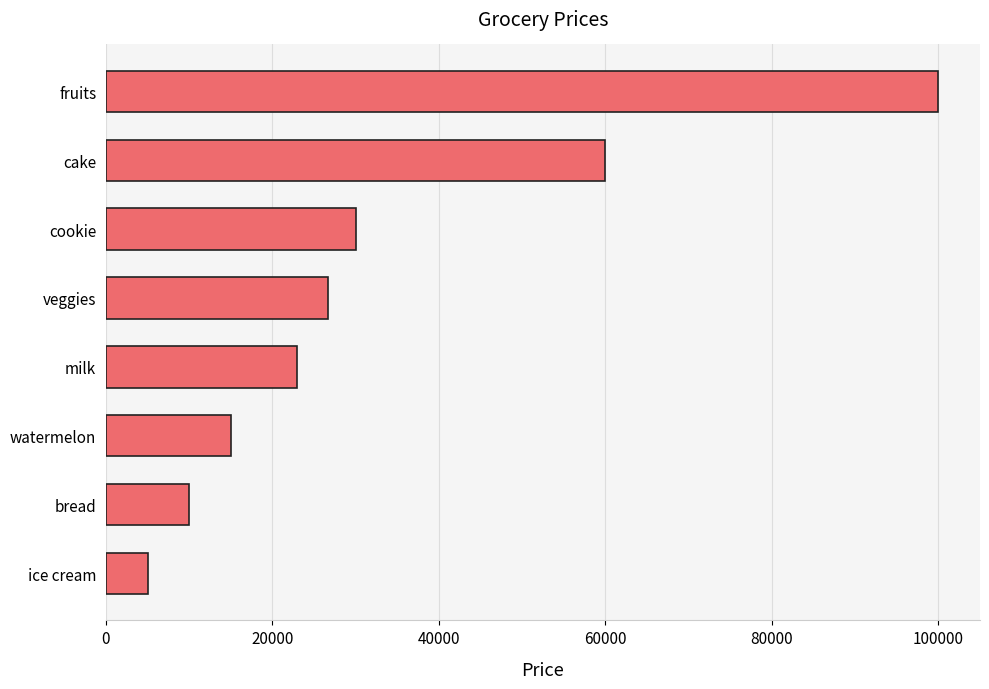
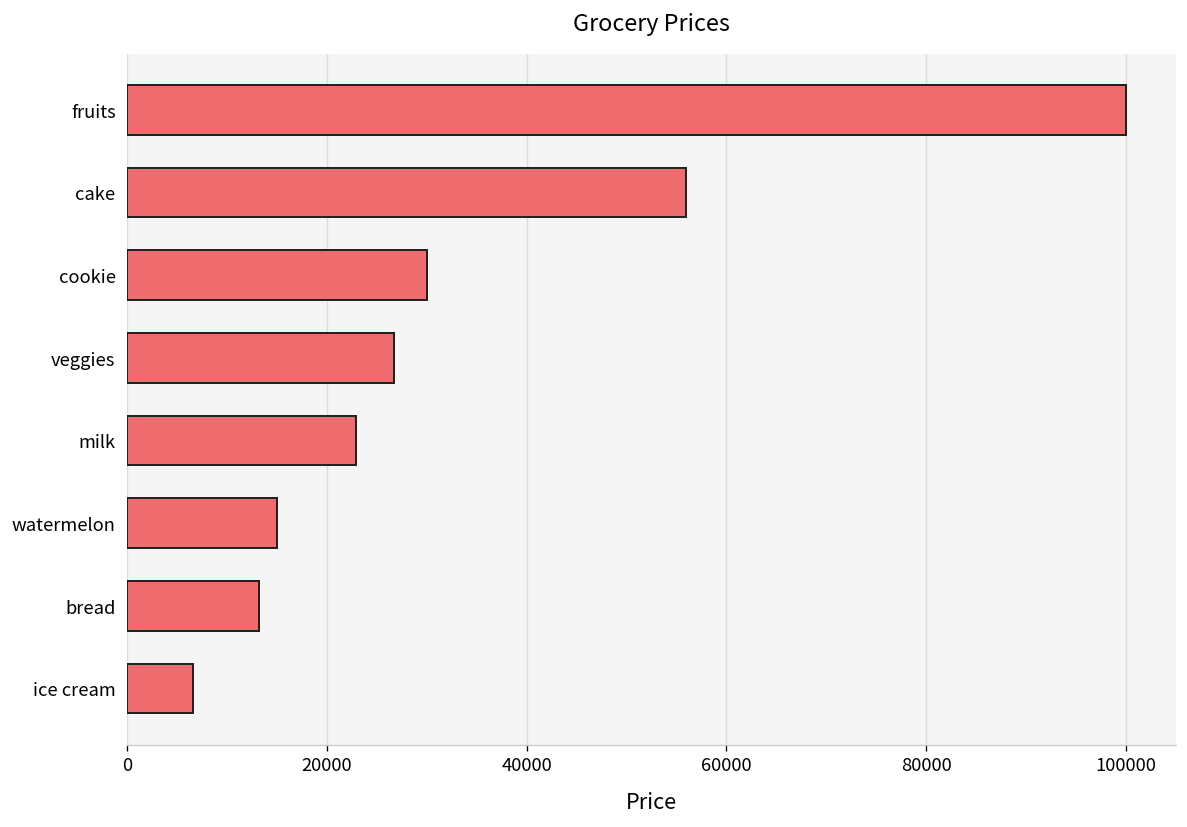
  {
    "fruits": 100000,
-   "cake": 60000,
+   "cake": 56000,
    "cookie": 30000,
    "veggies": 27000,
    "milk": 23000,
    "watermelon": 15000,
-   "bread": 10000,
-   "ice cream": 5000
+   "bread": 13000,
+   "ice cream": 7000
  }
